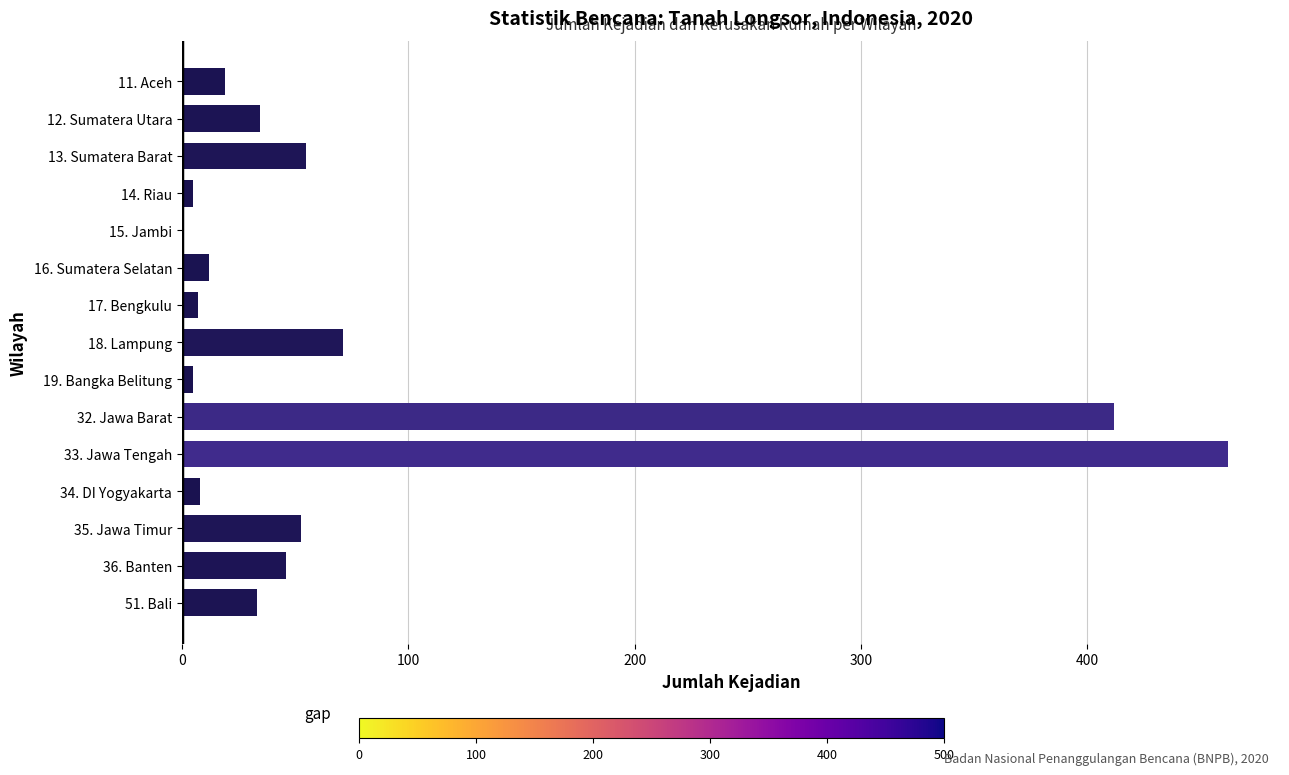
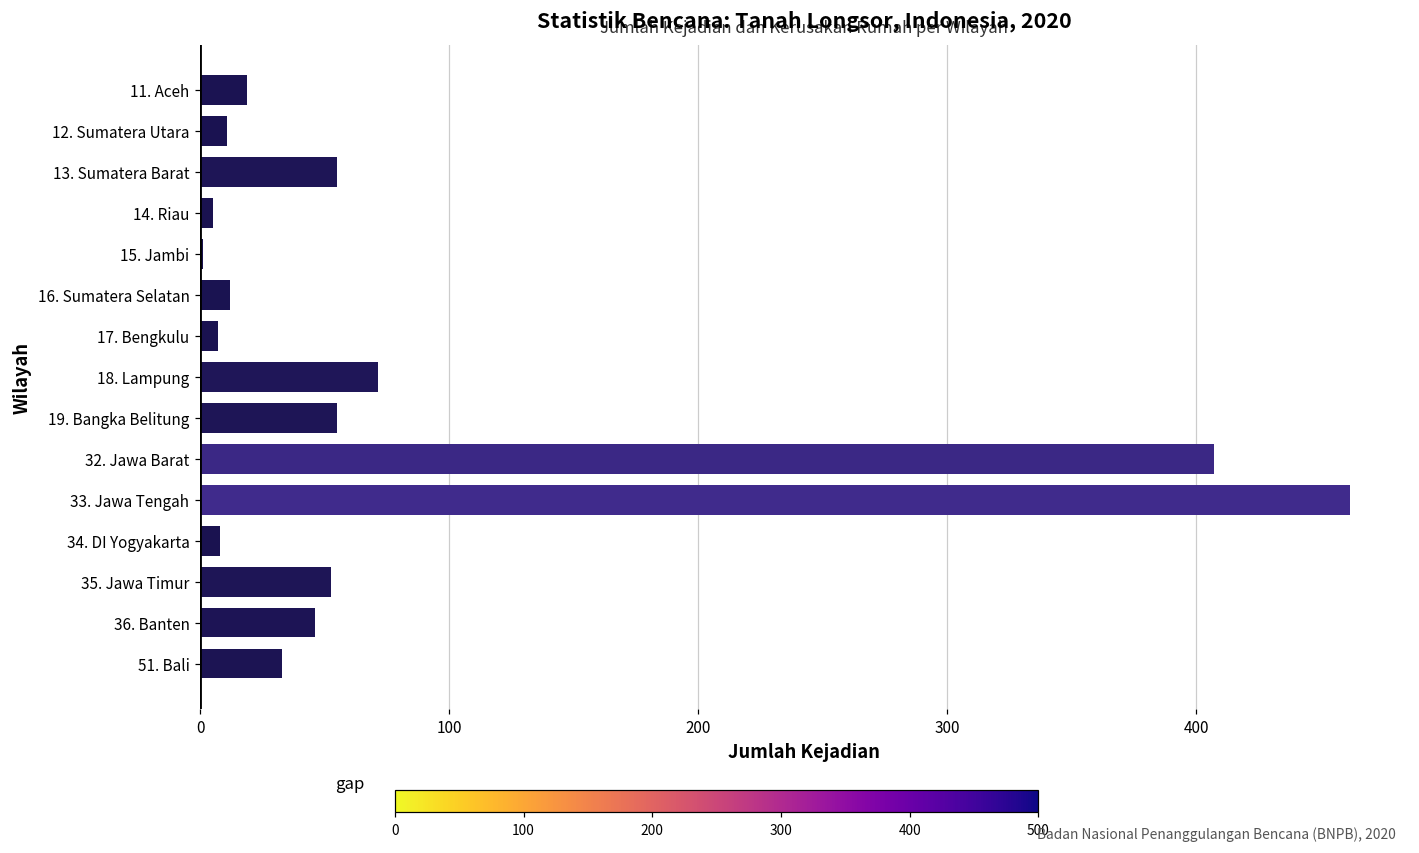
  {
    "11. Aceh": 19,
-   "12. Sumatera Utara": 35,
+   "12. Sumatera Utara": 11,
    "13. Sumatera Barat": 55,
    "14. Riau": 5,
    "16. Sumatera Selatan": 12,
    "17. Bengkulu": 7,
    "18. Lampung": 71,
-   "19. Bangka Belitung": 5,
-   "32. Jawa Barat": 412,
+   "19. Bangka Belitung": 55,
+   "32. Jawa Barat": 407,
    "33. Jawa Tengah": 462,
    "34. DI Yogyakarta": 8,
    "35. Jawa Timur": 53,
    "36. Banten": 46,
    "51. Bali": 33
  }
